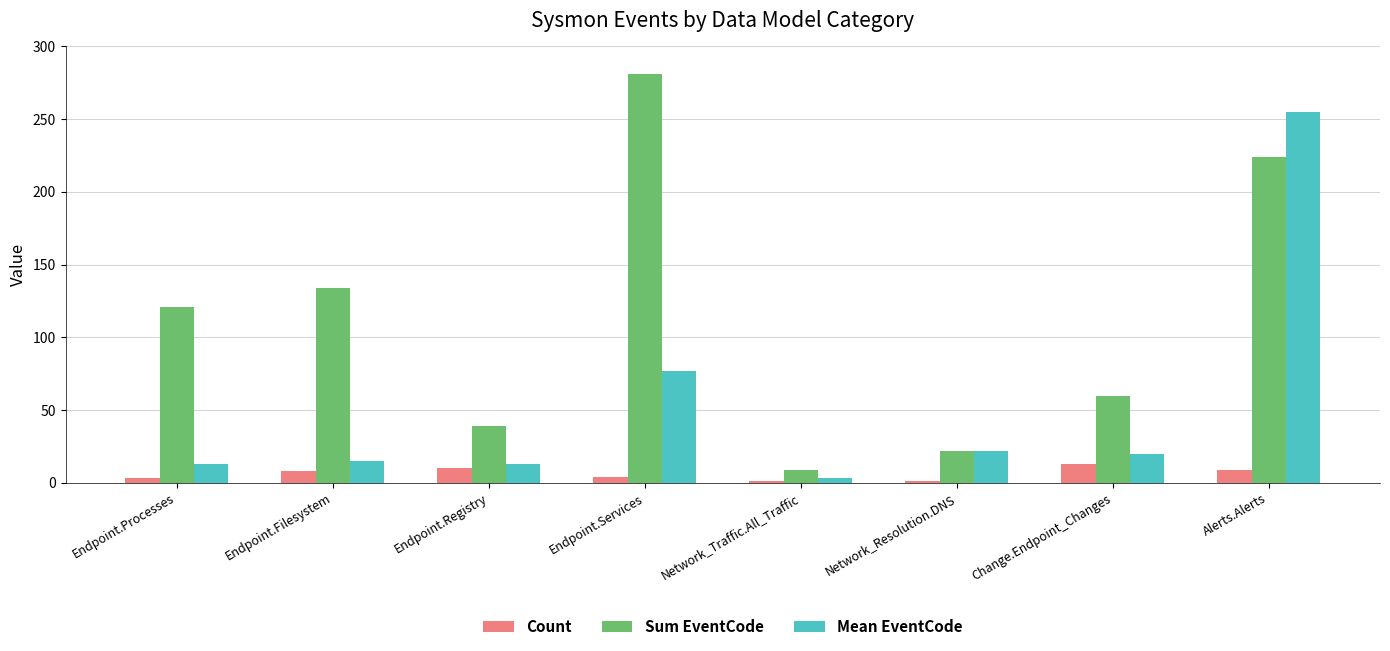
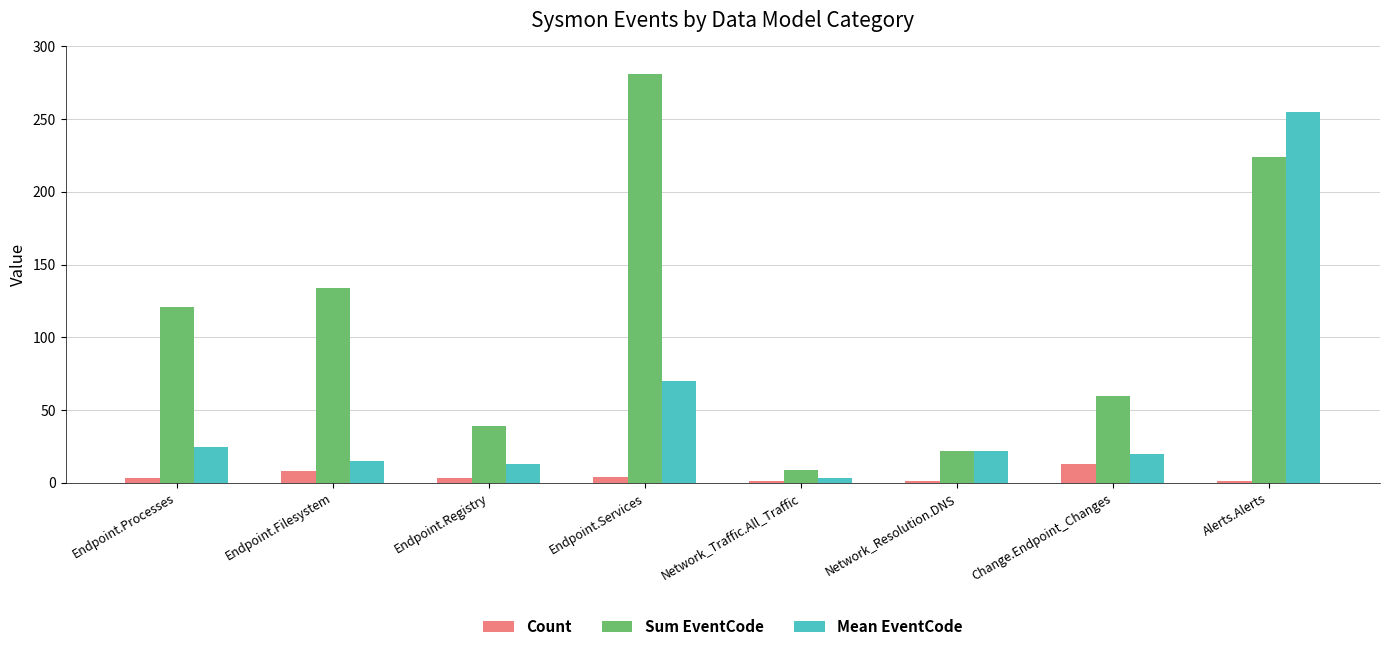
  {
    "Count": {
      "Endpoint.Processes": 3,
      "Endpoint.Filesystem": 8,
-     "Endpoint.Registry": 10,
+     "Endpoint.Registry": 3,
      "Endpoint.Services": 4,
      "Change.Endpoint_Changes": 13,
-     "Alerts.Alerts": 9
+     "Alerts.Alerts": 1
    },
    "Sum EventCode": {
      "Endpoint.Processes": 121,
      "Endpoint.Filesystem": 134,
      "Endpoint.Registry": 39,
      "Endpoint.Services": 281,
      "Network_Traffic.All_Traffic": 9,
      "Network_Resolution.DNS": 22,
      "Change.Endpoint_Changes": 60,
      "Alerts.Alerts": 224
    },
    "Mean EventCode": {
-     "Endpoint.Processes": 13,
+     "Endpoint.Processes": 25,
      "Endpoint.Filesystem": 15,
      "Endpoint.Registry": 13,
-     "Endpoint.Services": 77,
+     "Endpoint.Services": 70,
      "Network_Traffic.All_Traffic": 3,
      "Network_Resolution.DNS": 22,
      "Change.Endpoint_Changes": 20,
      "Alerts.Alerts": 255
    }
  }
